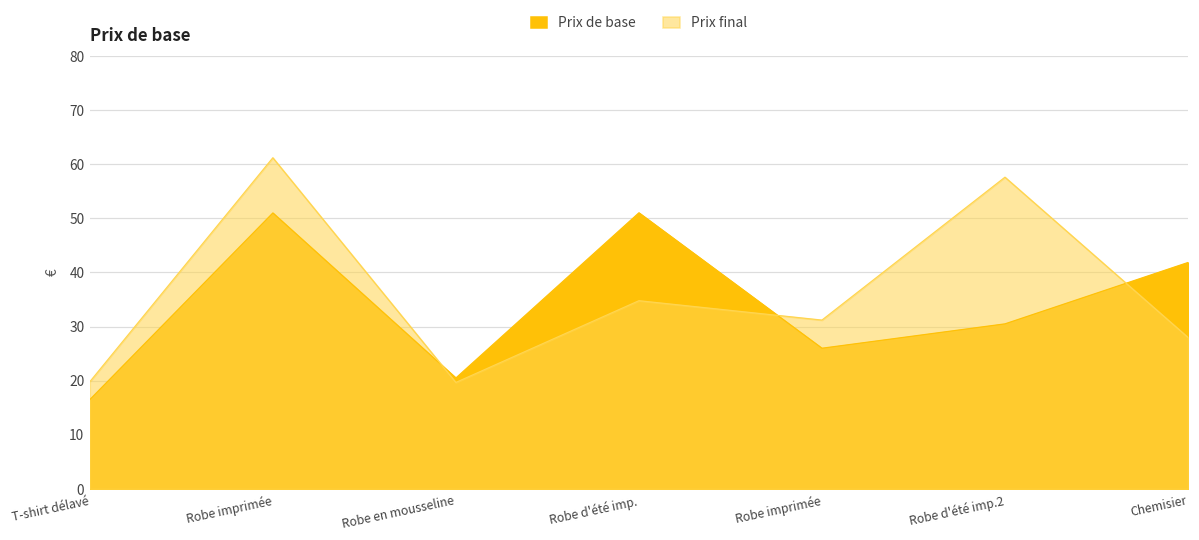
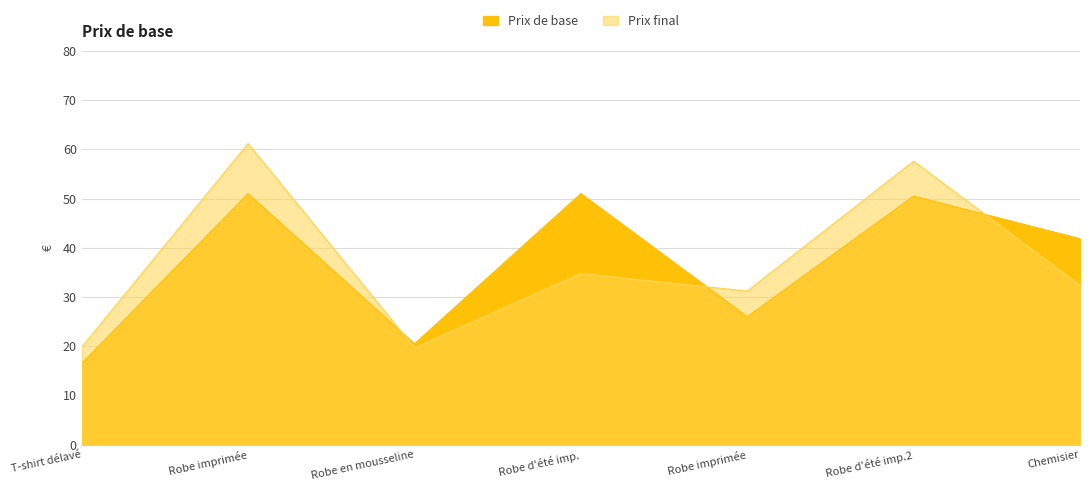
  {
    "Prix de base": {
      "T-shirt délavé": 17,
      "Robe en mousseline": 21,
      "Robe d'été imp.": 51,
-     "Robe d'été imp.2": 31,
+     "Robe d'été imp.2": 51,
      "Chemisier": 42
    },
    "Prix final": {
      "T-shirt délavé": 20,
      "Robe en mousseline": 20,
      "Robe d'été imp.": 35,
      "Robe d'été imp.2": 58,
-     "Chemisier": 28
+     "Chemisier": 32
    }
  }
